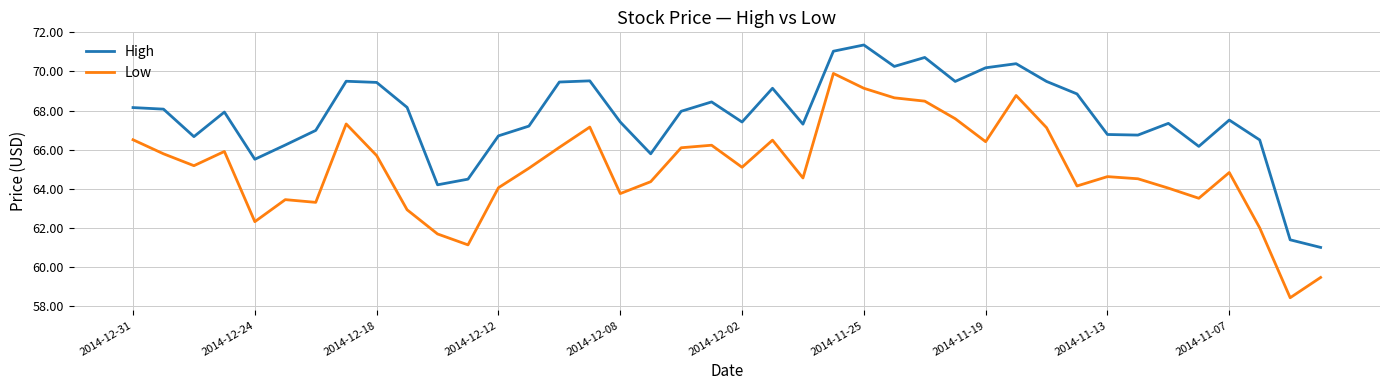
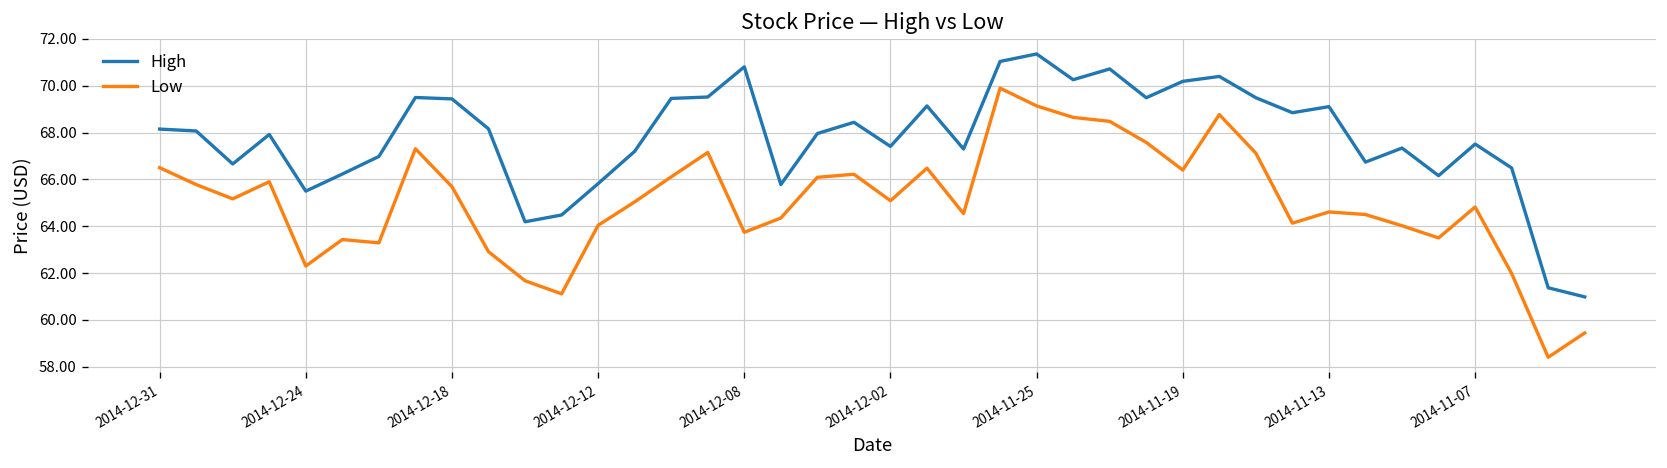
  {
    "High": {
      "2014-12-31": 68.2,
      "2014-12-24": 65.5,
      "2014-12-18": 69.4,
-     "2014-12-12": 66.7,
-     "2014-12-08": 67.4,
+     "2014-12-12": 65.8,
+     "2014-12-08": 70.8,
      "2014-12-02": 67.4,
      "2014-11-25": 71.4,
      "2014-11-19": 70.2,
-     "2014-11-13": 66.8,
+     "2014-11-13": 69.1,
      "2014-11-07": 67.5
    },
    "Low": {
      "2014-12-31": 66.5,
      "2014-12-24": 62.3,
      "2014-12-18": 65.7,
      "2014-12-12": 64.0,
      "2014-12-08": 63.7,
      "2014-12-02": 65.1,
      "2014-11-25": 69.1,
      "2014-11-19": 66.4,
      "2014-11-13": 64.6,
      "2014-11-07": 64.8
    }
  }
